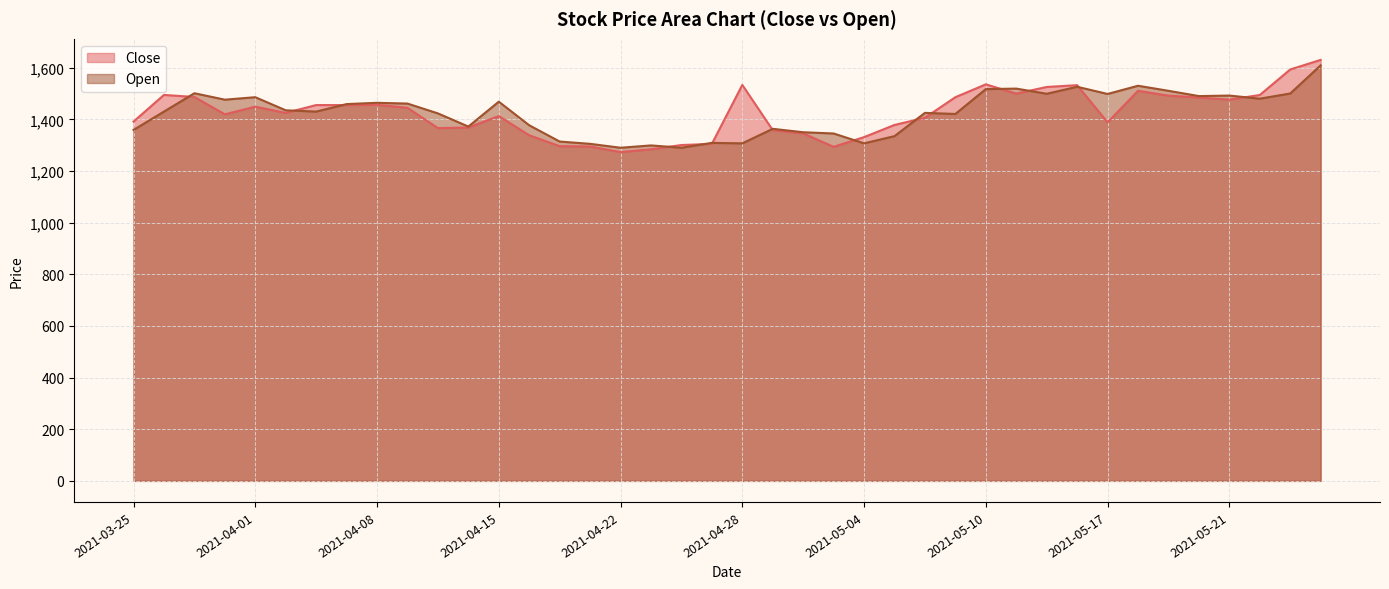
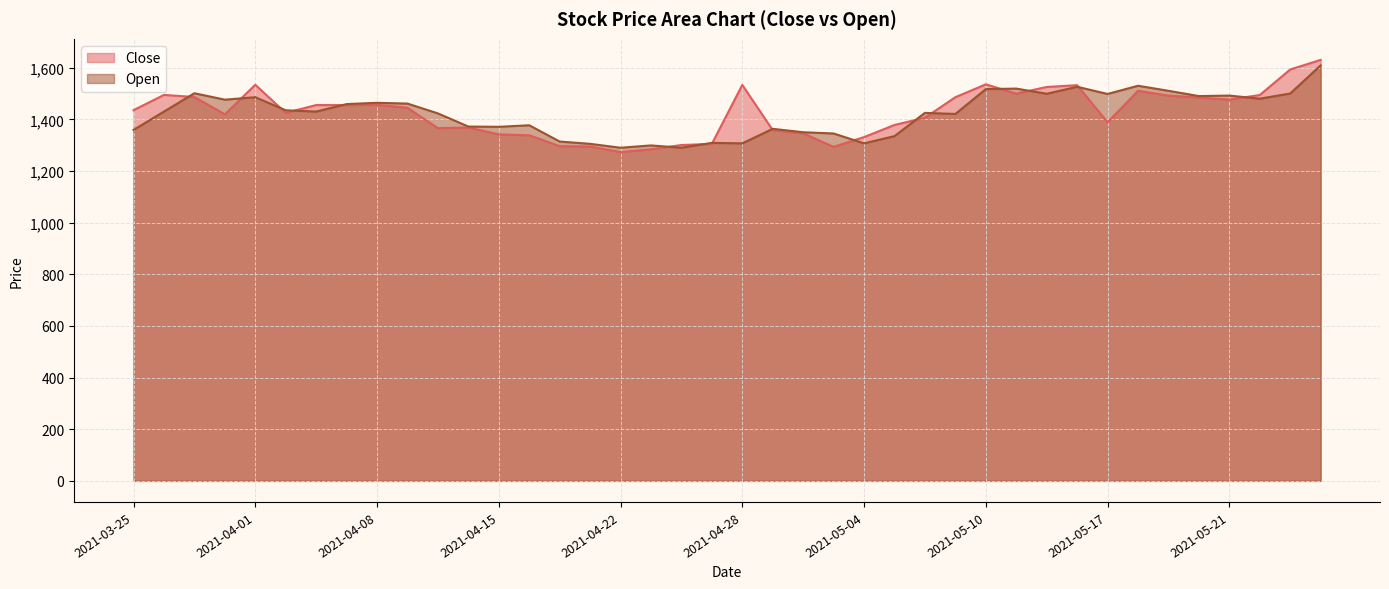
  {
    "Close": {
-     "2021-03-25": "1,390",
-     "2021-04-01": "1,450",
-     "2021-04-15": "1,410",
+     "2021-03-25": "1,440",
+     "2021-04-01": "1,530",
+     "2021-04-15": "1,340",
      "2021-04-22": "1,270",
      "2021-04-28": "1,530",
      "2021-05-04": "1,330",
      "2021-05-10": "1,540",
      "2021-05-17": "1,390",
      "2021-05-21": "1,480"
    },
    "Open": {
      "2021-03-25": "1,360",
      "2021-04-01": "1,490",
-     "2021-04-15": "1,470",
+     "2021-04-15": "1,370",
      "2021-04-22": "1,290",
      "2021-04-28": "1,310",
      "2021-05-04": "1,310",
      "2021-05-10": "1,520",
      "2021-05-17": "1,500",
      "2021-05-21": "1,490"
    }
  }
